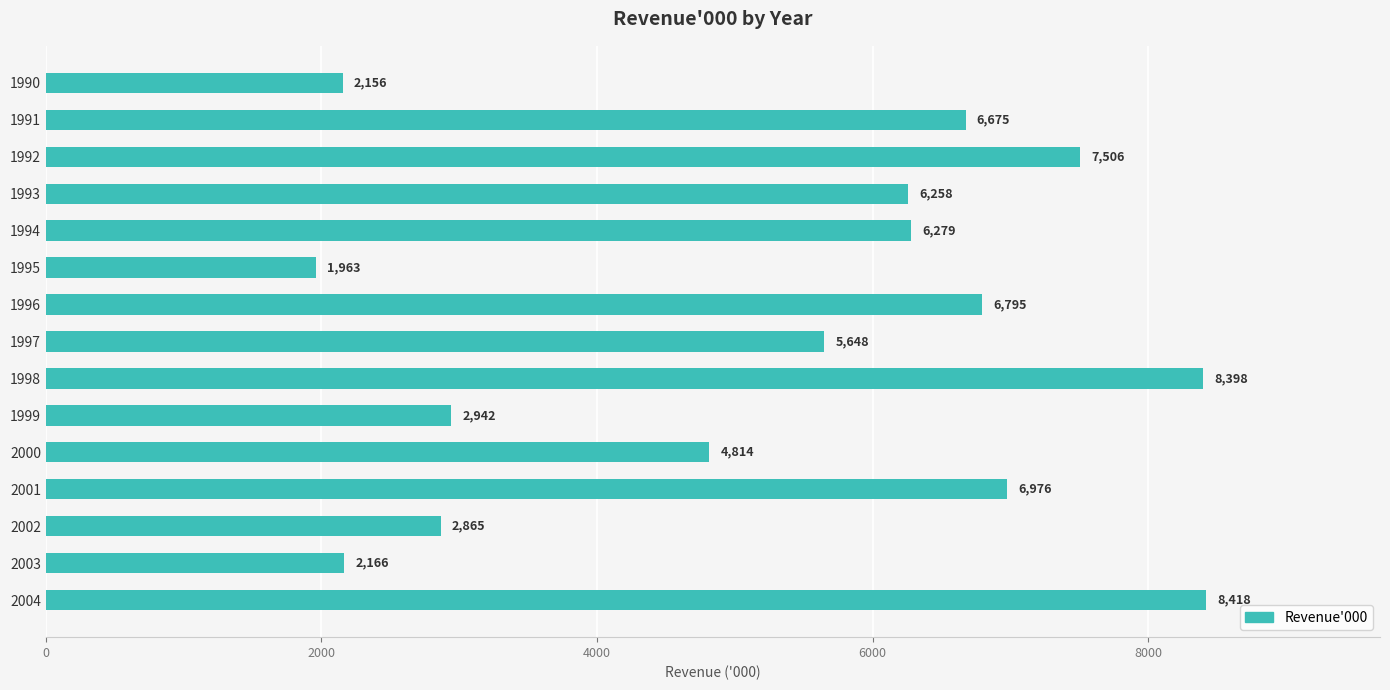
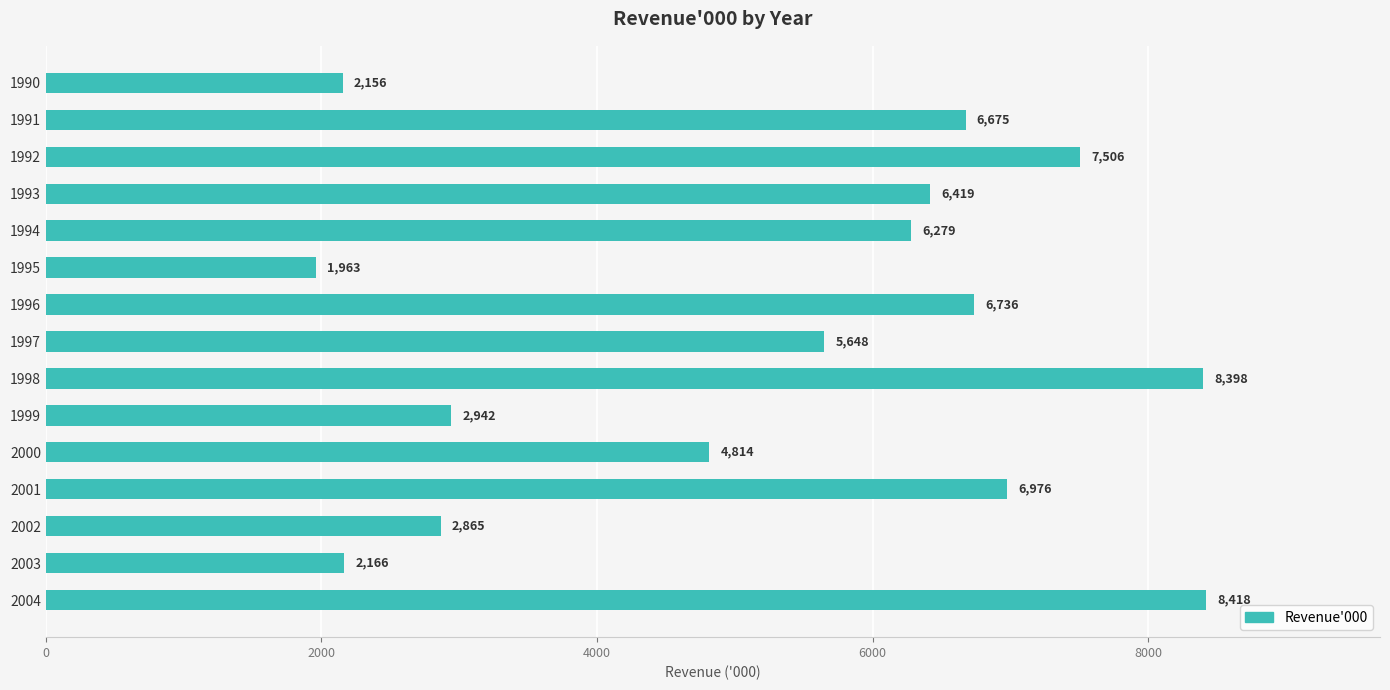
  {
    "1990": "2,156",
    "1991": "6,675",
    "1992": "7,506",
-   "1993": "6,258",
+   "1993": "6,419",
    "1994": "6,279",
    "1995": "1,963",
-   "1996": "6,795",
+   "1996": "6,736",
    "1997": "5,648",
    "1998": "8,398",
    "1999": "2,942",
    "2000": "4,814",
    "2001": "6,976",
    "2002": "2,865",
    "2003": "2,166"
  }
